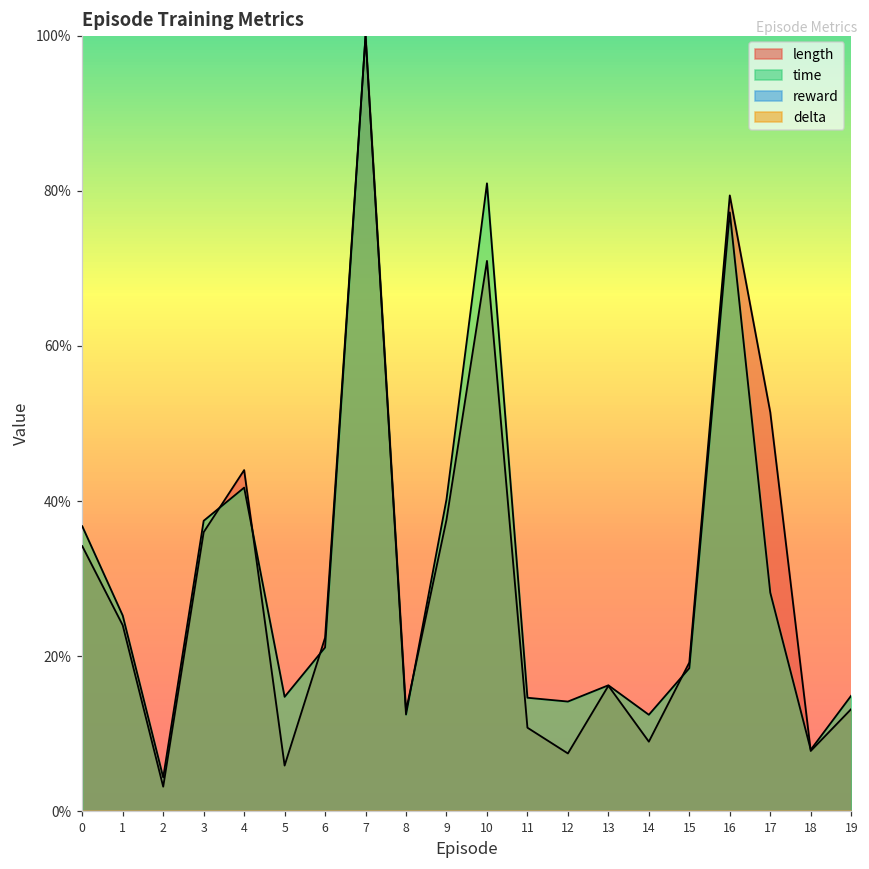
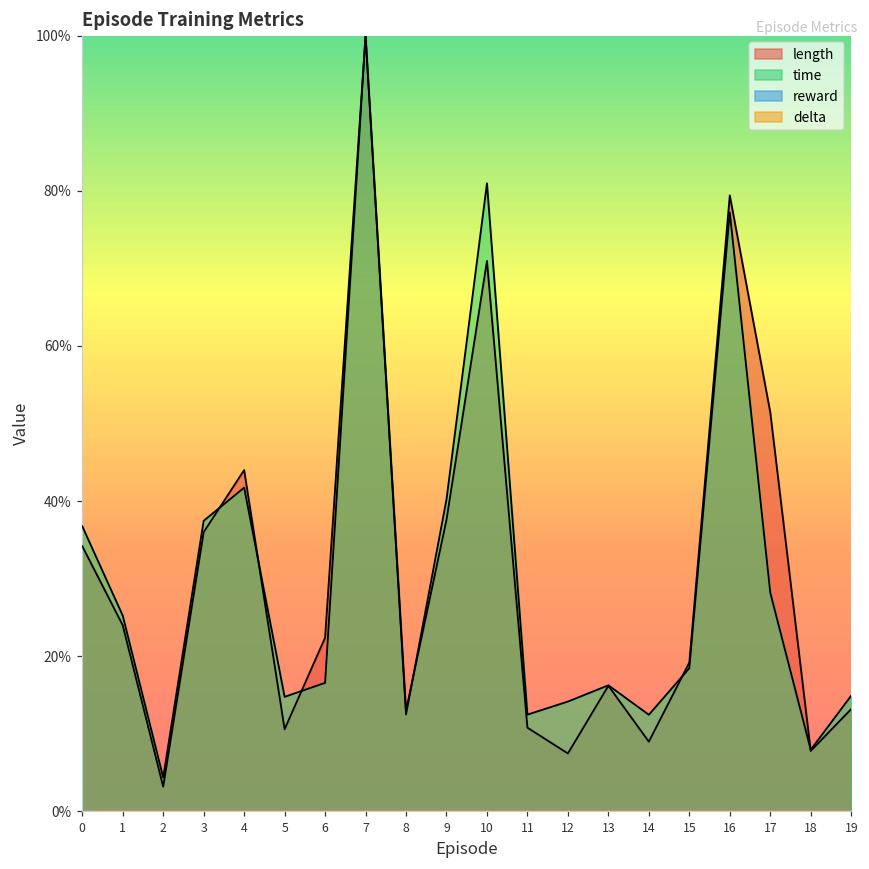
  {
    "length": {
      "0": "34%",
      "1": "24%",
      "2": "3%",
      "3": "36%",
      "4": "44%",
-     "5": "6%",
+     "5": "11%",
      "6": "22%",
      "8": "13%",
      "9": "38%",
      "10": "71%",
      "11": "11%",
      "12": "7%",
      "14": "9%",
      "15": "19%",
      "16": "79%",
      "17": "51%",
      "19": "13%"
    },
    "time": {
      "0": "37%",
      "1": "25%",
      "2": "4%",
      "3": "37%",
      "4": "42%",
      "5": "15%",
-     "6": "21%",
+     "6": "17%",
      "8": "12%",
      "9": "40%",
      "10": "81%",
-     "11": "15%",
+     "11": "12%",
      "12": "14%",
      "14": "12%",
      "15": "18%",
      "16": "77%",
      "17": "28%",
      "19": "15%"
    },
    "delta": {
      "0": "0%",
      "1": "0%",
      "2": "0%",
      "3": "0%",
      "4": "0%",
      "5": "0%",
      "6": "0%",
      "7": "0%",
      "8": "0%",
      "9": "0%",
      "10": "0%",
      "11": "0%",
      "12": "0%",
      "13": "0%",
      "14": "0%",
      "15": "0%",
      "16": "0%",
      "17": "0%",
      "18": "0%",
      "19": "0%"
    }
  }
